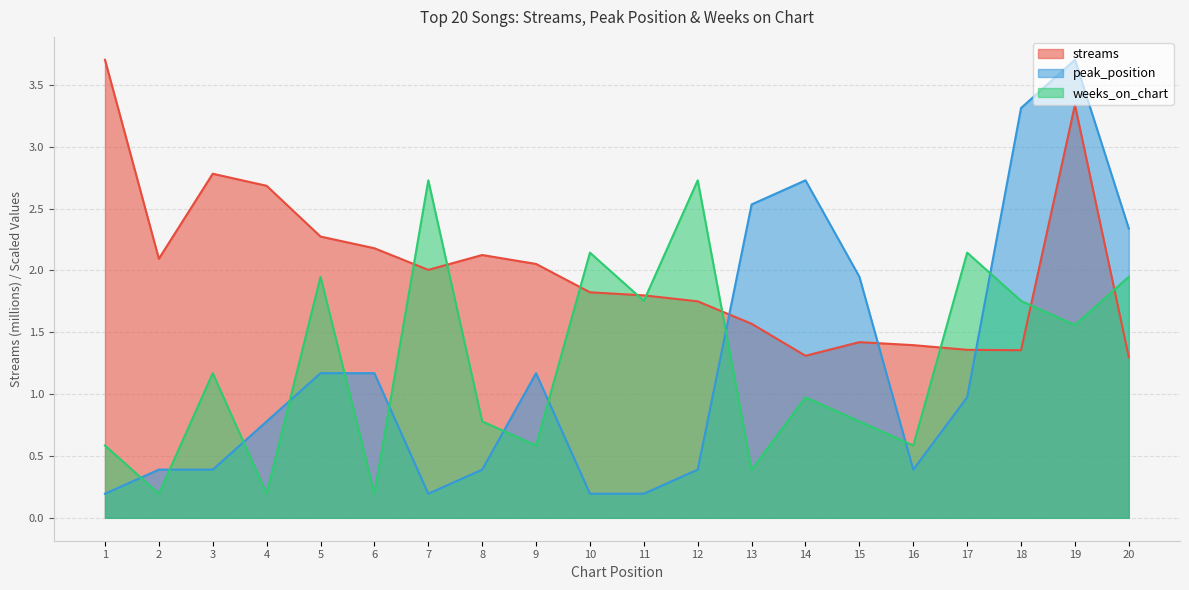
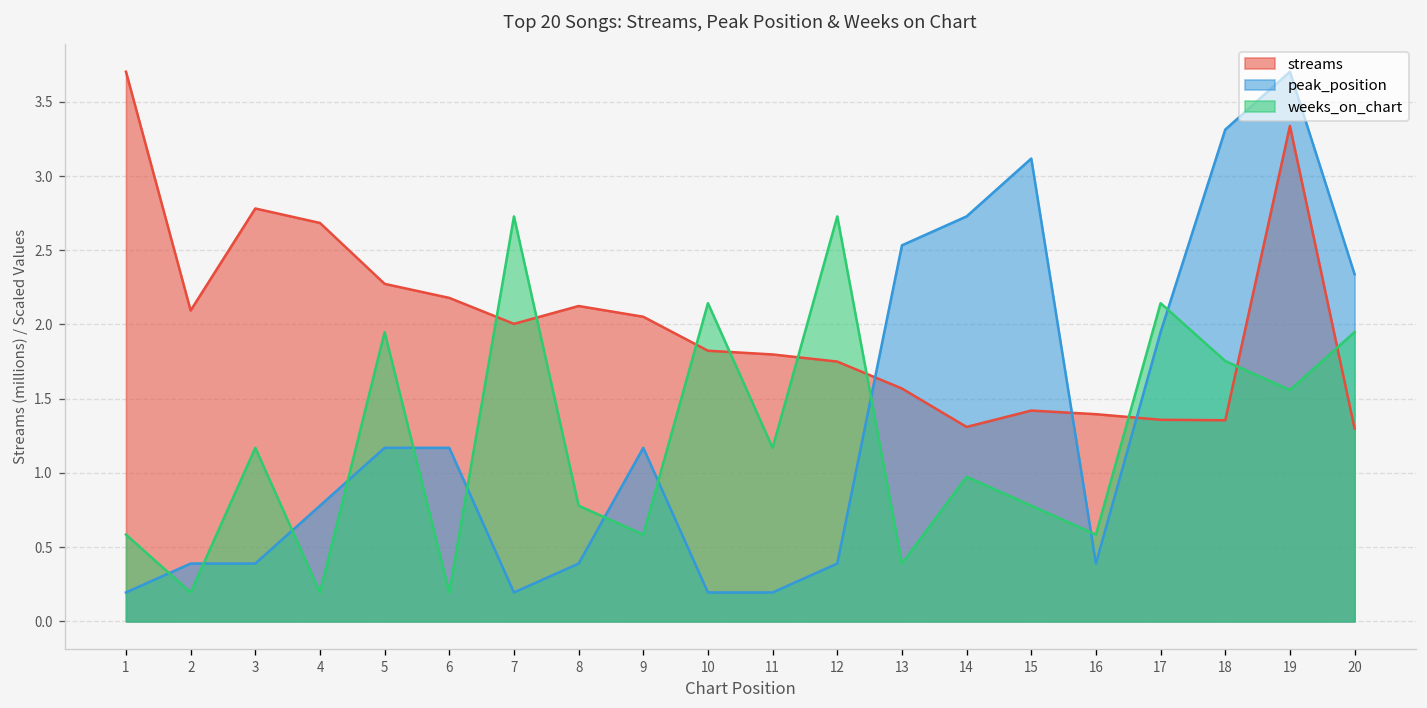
  {
    "streams": {
      "1": 3.70,
      "2": 2.09,
      "3": 2.78,
      "4": 2.68,
      "5": 2.27,
      "6": 2.18,
      "7": 2.00,
      "8": 2.12,
      "9": 2.05,
      "10": 1.82,
      "11": 1.80,
      "12": 1.75,
      "13": 1.57,
      "14": 1.31,
      "15": 1.42,
      "16": 1.40,
      "17": 1.36,
      "18": 1.35,
      "19": 3.34,
      "20": 1.30
    },
    "peak_position": {
      "1": 0.19,
      "2": 0.39,
      "3": 0.39,
      "4": 0.78,
      "5": 1.17,
      "6": 1.17,
      "7": 0.19,
      "8": 0.39,
      "9": 1.17,
      "10": 0.19,
      "11": 0.19,
      "12": 0.39,
      "13": 2.53,
      "14": 2.73,
-     "15": 1.95,
+     "15": 3.12,
      "16": 0.39,
-     "17": 0.97,
+     "17": 1.95,
      "18": 3.31,
      "20": 2.34
    },
    "weeks_on_chart": {
      "1": 0.58,
      "2": 0.19,
      "3": 1.17,
      "4": 0.19,
      "5": 1.95,
      "6": 0.19,
      "7": 2.73,
      "8": 0.78,
      "9": 0.58,
      "10": 2.14,
-     "11": 1.75,
+     "11": 1.17,
      "12": 2.73,
      "13": 0.39,
      "14": 0.97,
      "15": 0.78,
      "16": 0.58,
      "17": 2.14,
      "18": 1.75,
      "19": 1.56,
      "20": 1.95
    }
  }
